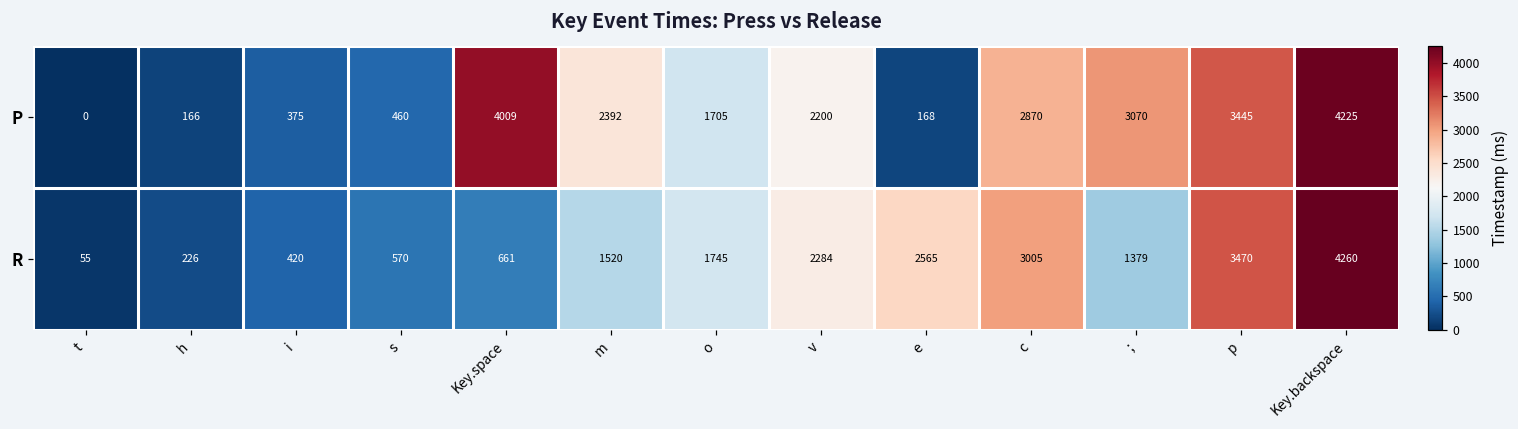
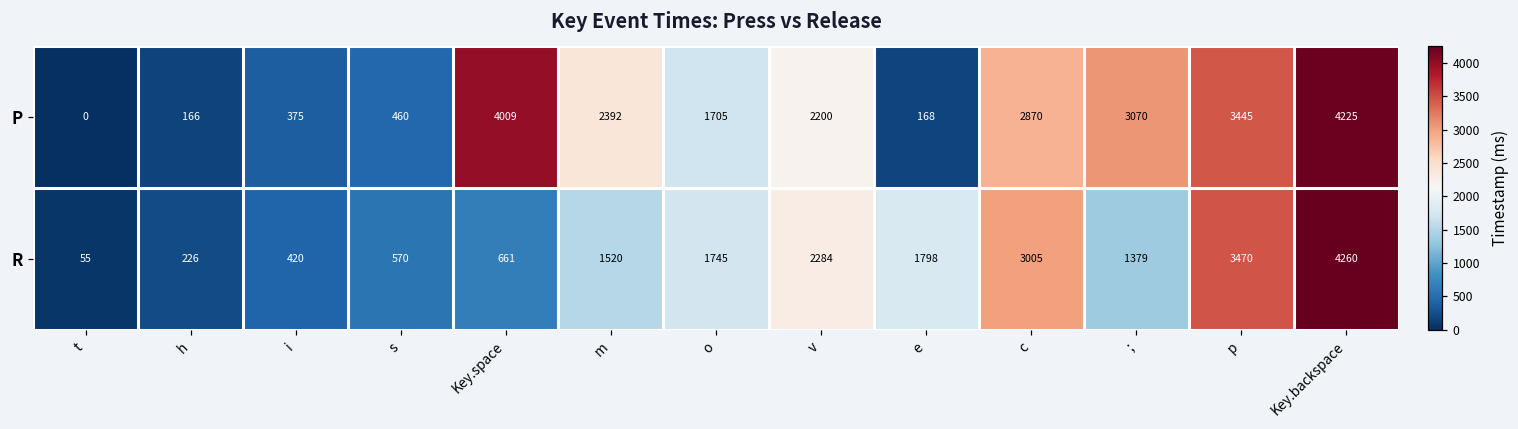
  {
    "P": {
      "t": 0,
      "h": 166,
      "i": 375,
      "s": 460,
      "Key.space": 4009,
      "m": 2392,
      "o": 1705,
      "v": 2200,
      "e": 168,
      "c": 2870,
      ";": 3070,
      "p": 3445,
      "Key.backspace": 4225
    },
    "R": {
      "t": 55,
      "h": 226,
      "i": 420,
      "s": 570,
      "Key.space": 661,
      "m": 1520,
      "o": 1745,
      "v": 2284,
-     "e": 2565,
+     "e": 1798,
      "c": 3005,
      ";": 1379,
      "p": 3470,
      "Key.backspace": 4260
    }
  }
